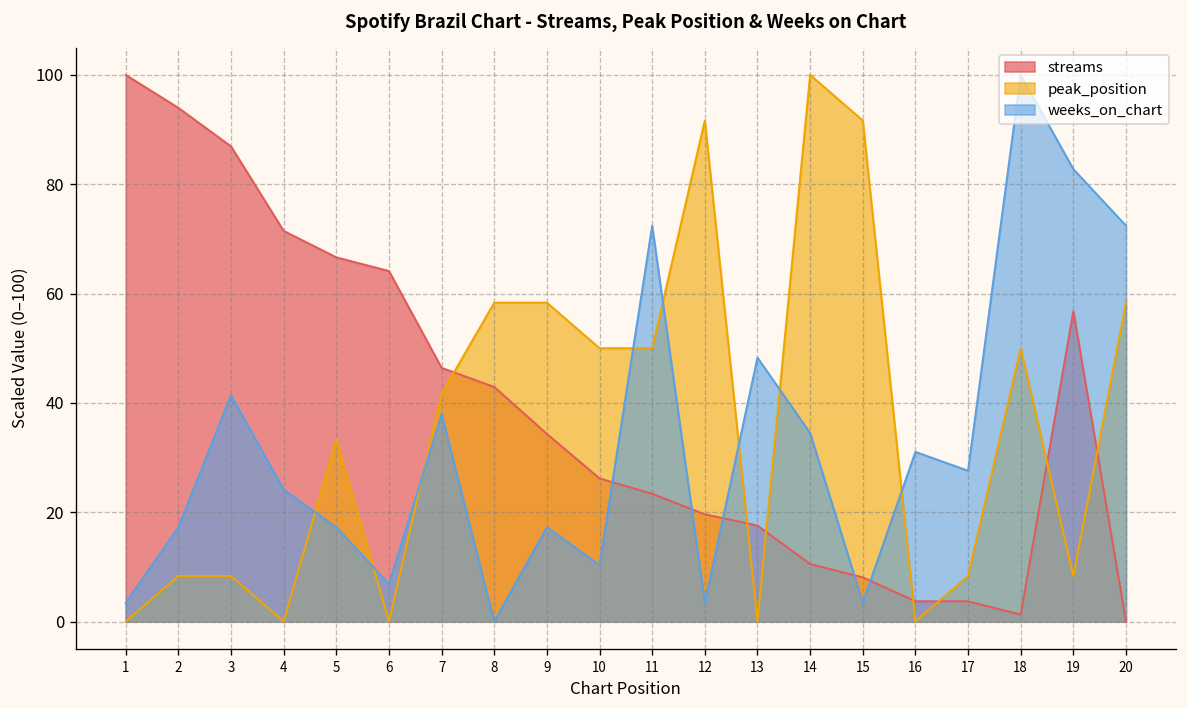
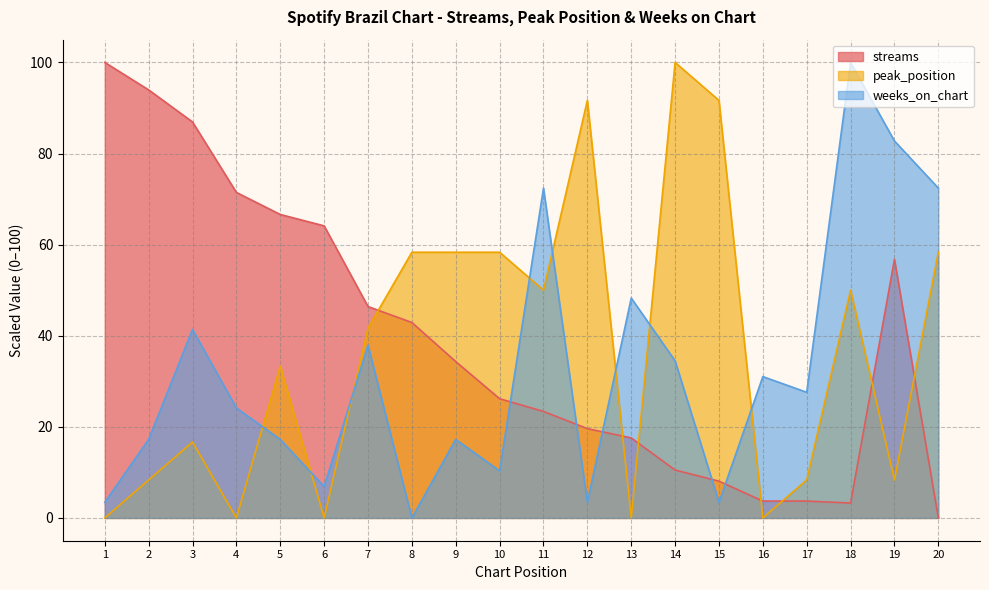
  {
    "streams": {
      "1": 100,
      "2": 94,
      "3": 87,
      "4": 71,
      "5": 67,
      "6": 64,
      "7": 46,
      "8": 43,
      "9": 34,
      "10": 26,
      "11": 23,
      "12": 20,
      "13": 18,
      "14": 11,
      "15": 8,
      "16": 4,
      "17": 4,
-     "18": 1,
+     "18": 3,
      "19": 57,
      "20": 0
    },
    "peak_position": {
      "1": 0,
      "2": 8,
-     "3": 8,
+     "3": 17,
      "4": 0,
      "5": 33,
      "6": 0,
      "7": 42,
      "8": 58,
      "9": 58,
-     "10": 50,
+     "10": 58,
      "11": 50,
      "12": 92,
      "13": 0,
      "14": 100,
      "15": 92,
      "16": 0,
      "17": 8,
      "18": 50,
      "19": 8,
      "20": 58
    },
    "weeks_on_chart": {
      "1": 3,
      "2": 17,
      "3": 41,
      "4": 24,
      "5": 17,
      "6": 7,
      "7": 38,
      "8": 0,
      "9": 17,
      "10": 10,
      "11": 72,
      "12": 3,
      "13": 48,
      "14": 34,
      "15": 3,
      "16": 31,
      "17": 28,
      "19": 83,
      "20": 72
    }
  }
